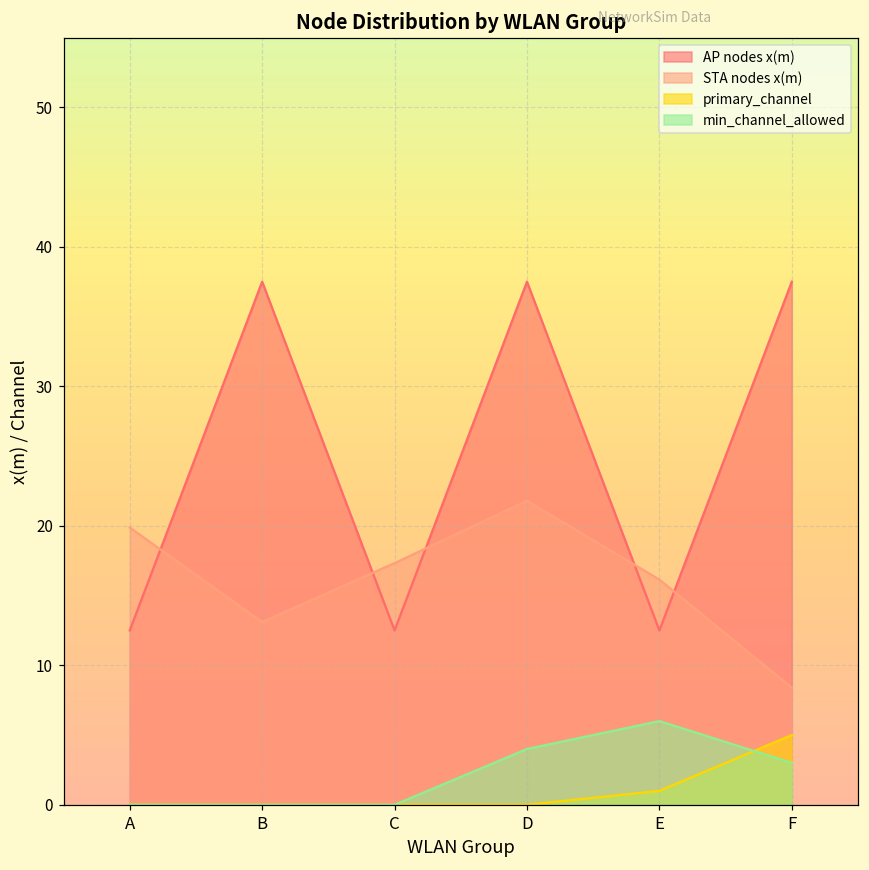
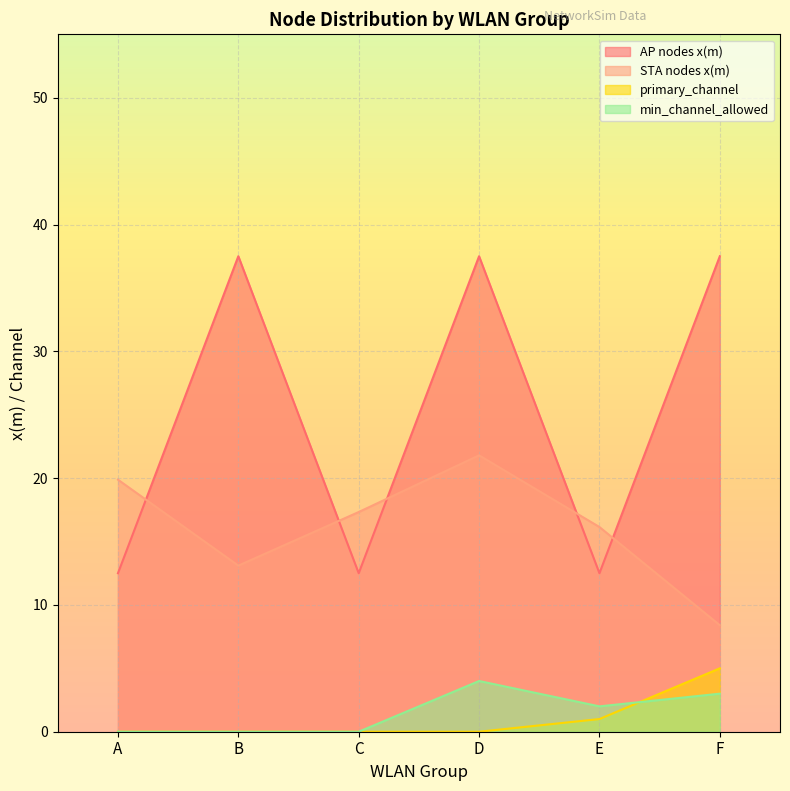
  {
    "primary_channel": {
      "D": 0,
      "E": 1,
      "F": 5
    },
    "min_channel_allowed": {
      "D": 4,
-     "E": 6,
+     "E": 2,
      "F": 3
    }
  }
